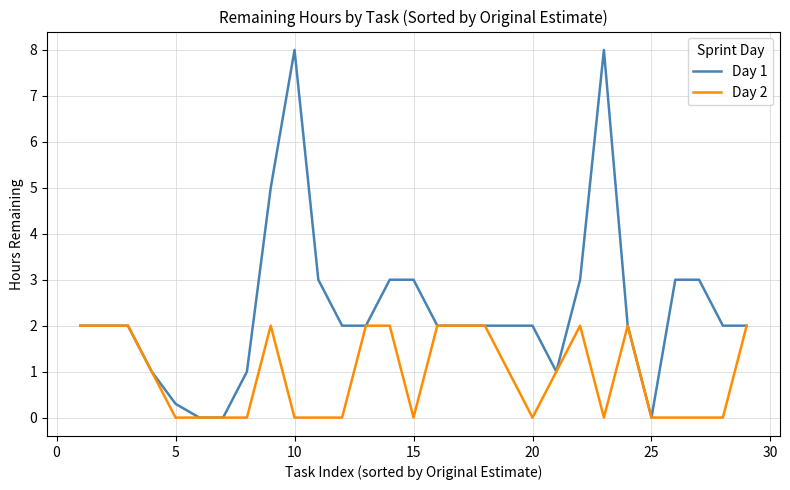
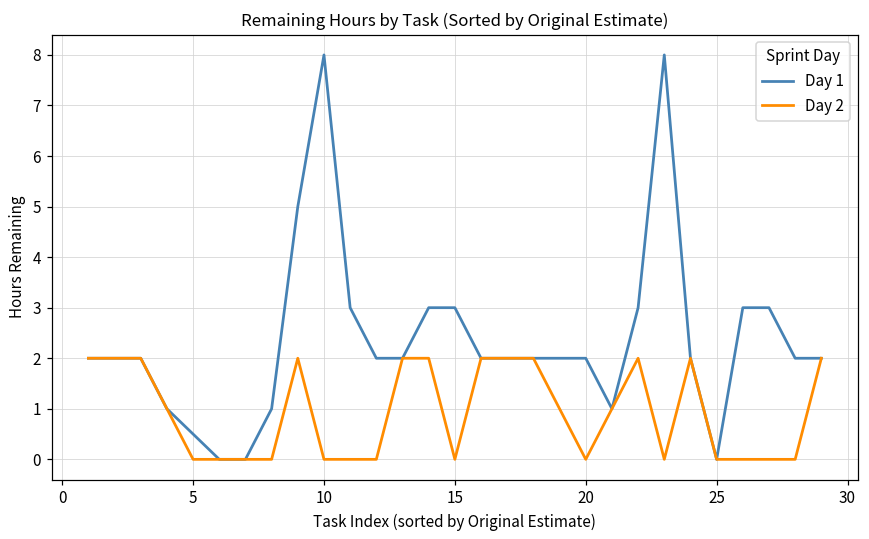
  {
    "Day 1": {
-     "5": 0.3,
+     "5": 0.5,
      "10": 8.0,
      "15": 3.0,
      "20": 2.0
    },
    "Day 2": {
      "5": 0.0,
      "10": 0.0,
      "15": 0.0,
      "20": 0.0
    }
  }
